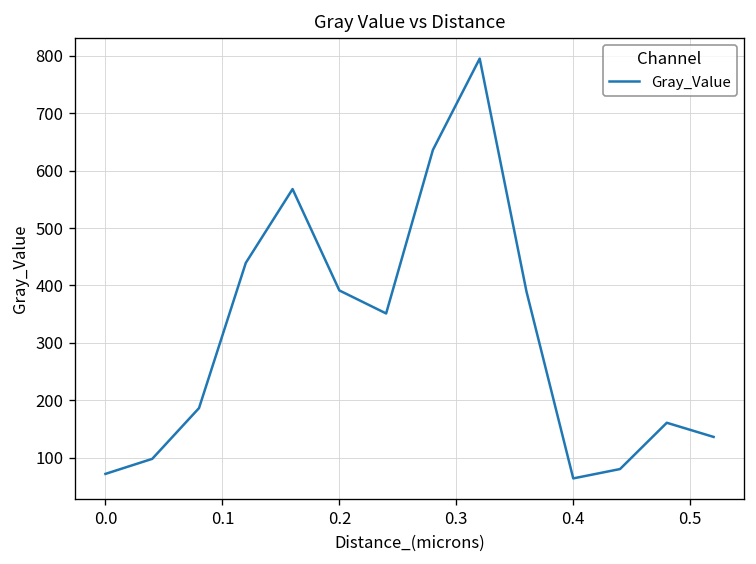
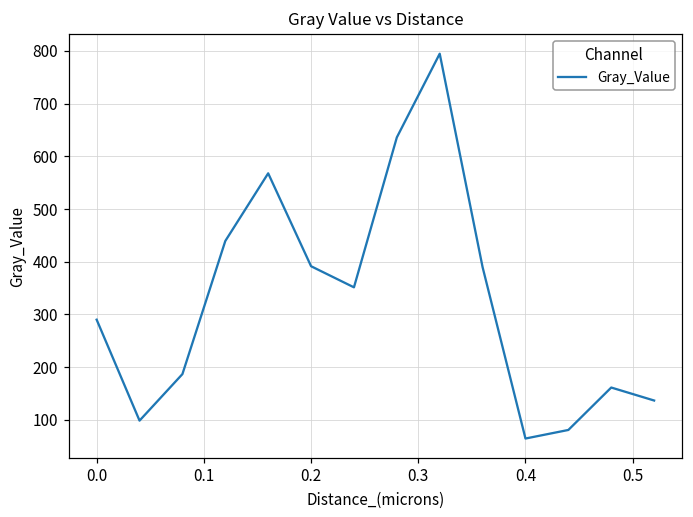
  {
-   "0.0": 70,
+   "0.0": 290,
    "0.2": 390,
    "0.4": 60
  }
